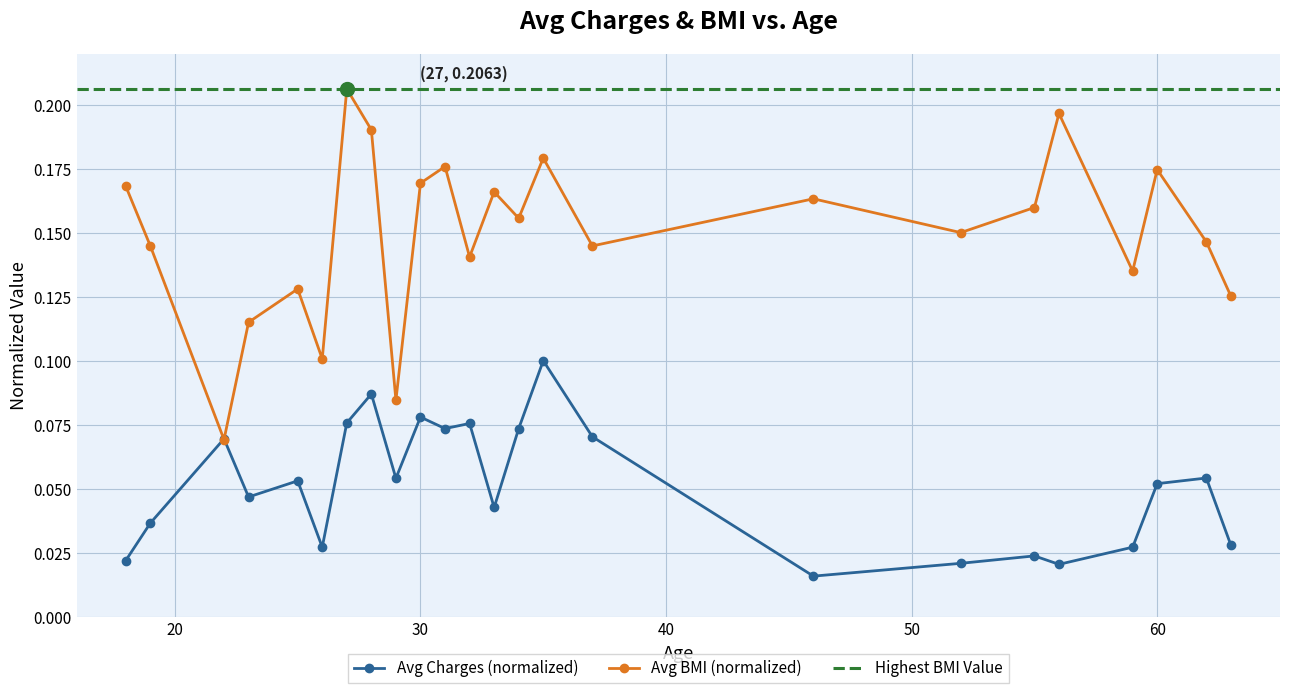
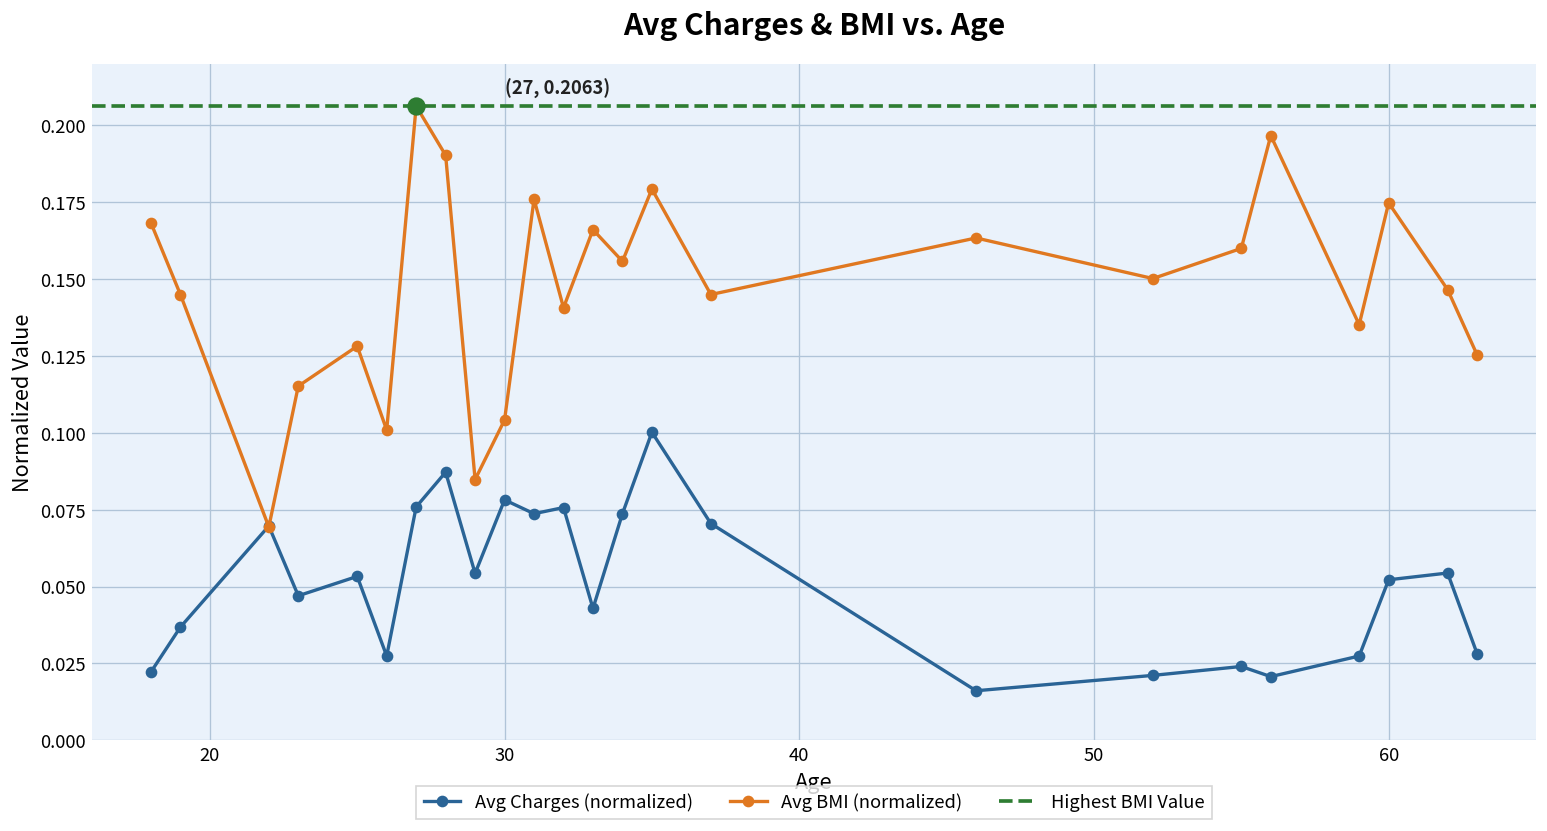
  {
    "Avg Charges (normalized)": {
      "30": 0.078,
      "60": 0.052
    },
    "Avg BMI (normalized)": {
-     "30": 0.170,
+     "30": 0.104,
      "60": 0.175
    }
  }
